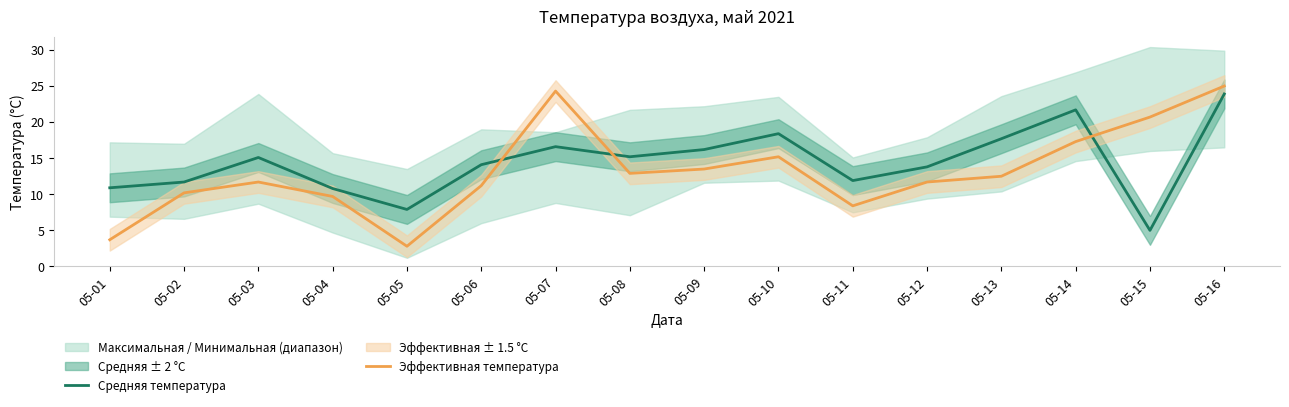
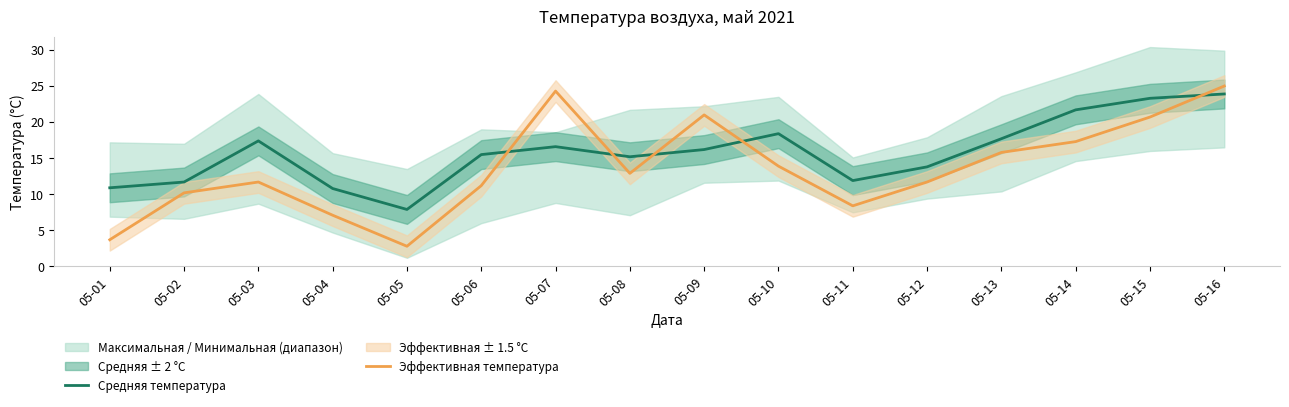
  {
    "Средняя температура": {
      "05-01": 11,
-     "05-03": 15,
+     "05-03": 17,
      "05-04": 11,
      "05-05": 8,
-     "05-06": 14,
+     "05-06": 16,
      "05-07": 17,
      "05-08": 15,
      "05-09": 16,
      "05-10": 18,
      "05-11": 12,
      "05-12": 14,
      "05-13": 18,
      "05-14": 22,
-     "05-15": 5,
+     "05-15": 23,
      "05-16": 24
    },
    "Эффективная температура": {
      "05-01": 4,
      "05-02": 10,
      "05-03": 12,
-     "05-04": 10,
+     "05-04": 7,
      "05-05": 3,
      "05-06": 11,
      "05-07": 24,
      "05-08": 13,
-     "05-09": 14,
-     "05-10": 15,
+     "05-09": 21,
+     "05-10": 14,
      "05-11": 8,
      "05-12": 12,
-     "05-13": 13,
+     "05-13": 16,
      "05-14": 17,
      "05-15": 21,
      "05-16": 25
    },
    "Средняя ± 2 °C": {
      "05-11": 4
    }
  }
